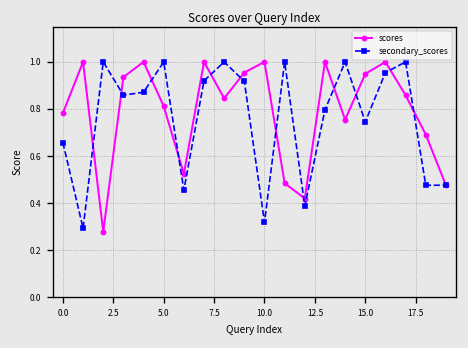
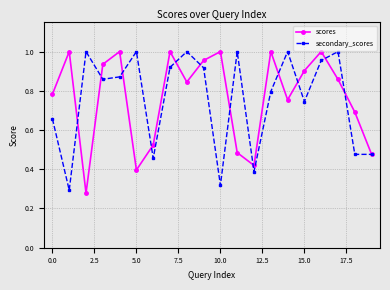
  {
    "scores": {
      "0.0": 0.78,
-     "5.0": 0.81,
+     "5.0": 0.40,
      "10.0": 1.00,
-     "15.0": 0.95
+     "15.0": 0.90
    },
    "secondary_scores": {
      "0.0": 0.66,
      "5.0": 1.00,
      "10.0": 0.32,
      "15.0": 0.75
    }
  }
